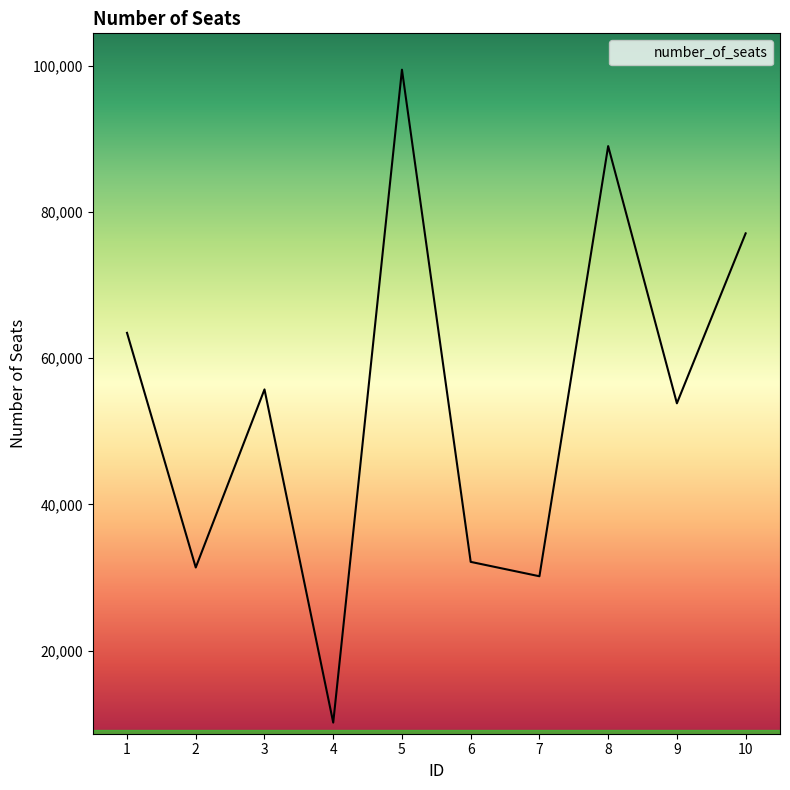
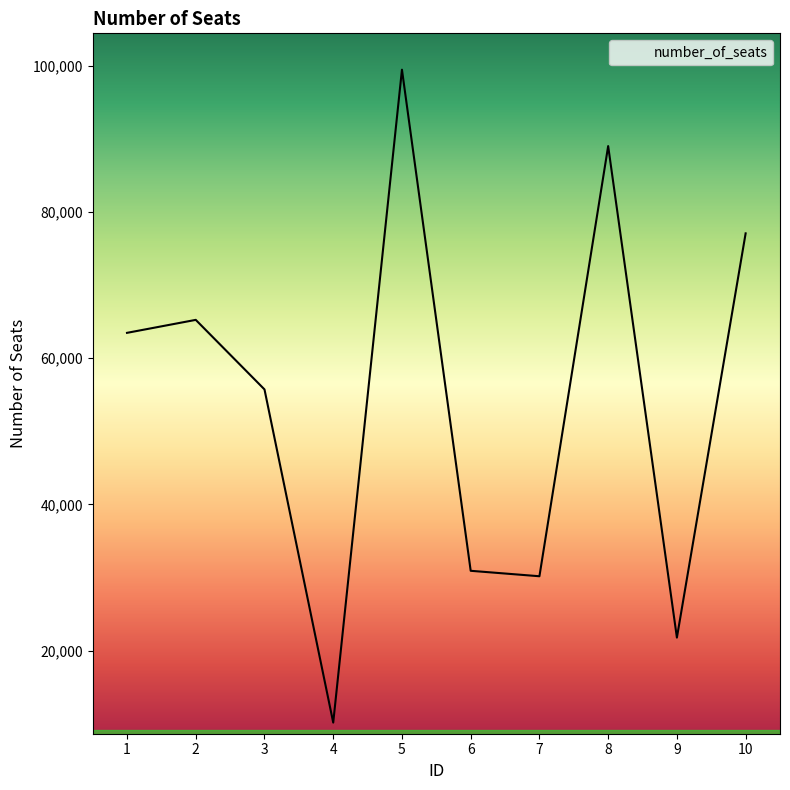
  {
    "1": "63,000",
-   "2": "31,000",
+   "2": "65,000",
    "3": "56,000",
    "4": "10,000",
    "5": "99,000",
-   "6": "32,000",
+   "6": "31,000",
    "7": "30,000",
    "8": "89,000",
-   "9": "54,000",
+   "9": "22,000",
    "10": "77,000"
  }
